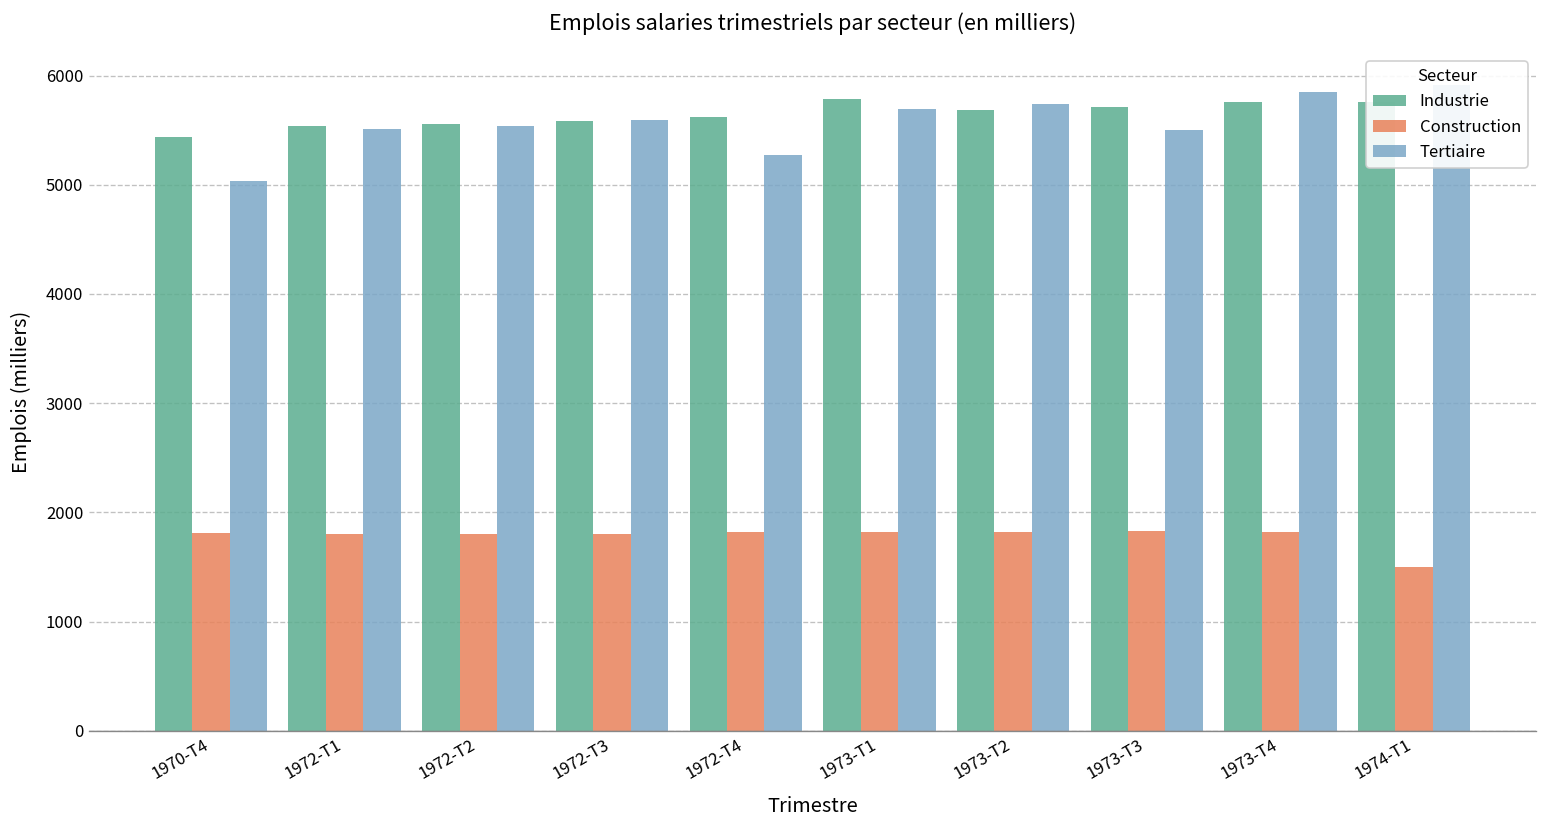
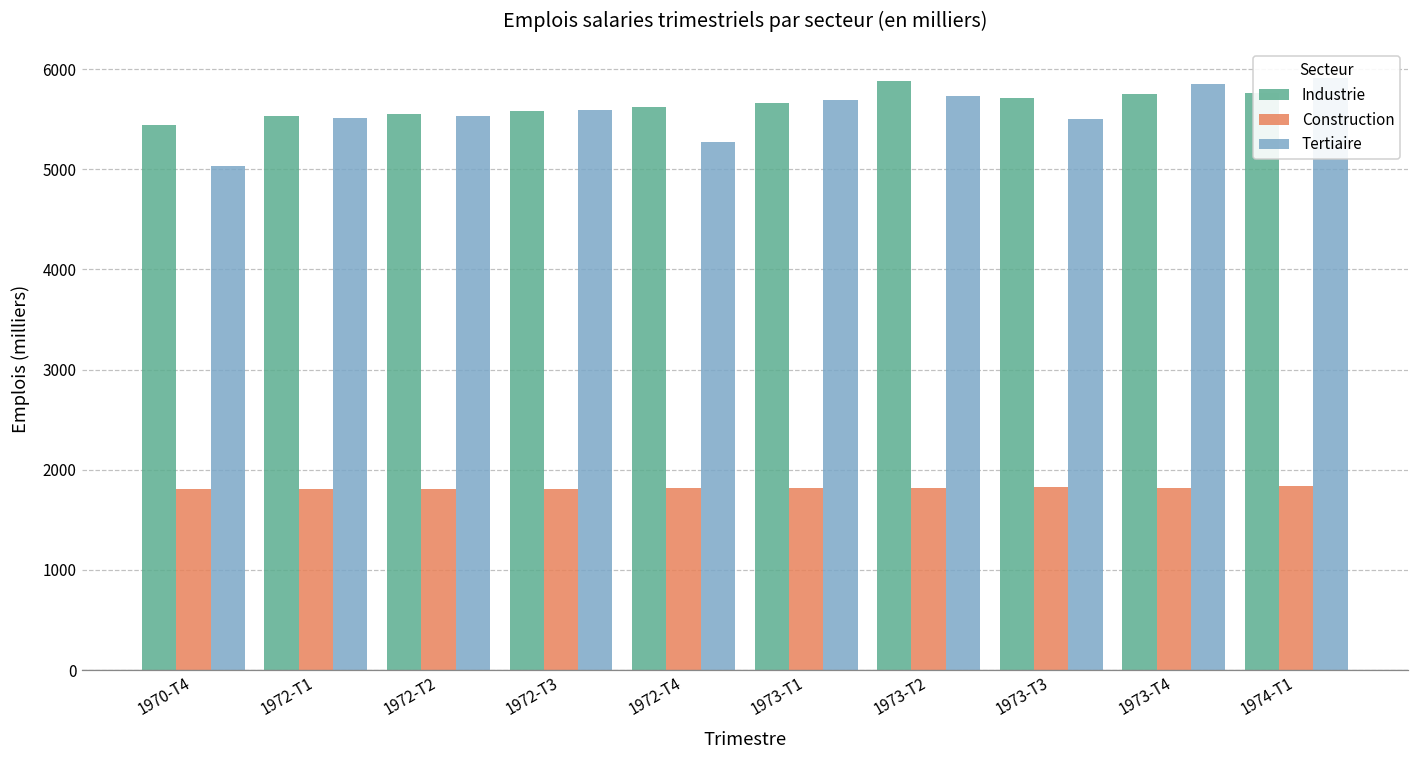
  {
    "Industrie": {
      "1970-T4": 5400,
      "1972-T1": 5500,
      "1972-T2": 5600,
      "1972-T3": 5600,
      "1972-T4": 5600,
-     "1973-T1": 5800,
-     "1973-T2": 5700,
+     "1973-T1": 5700,
+     "1973-T2": 5900,
      "1973-T3": 5700,
      "1973-T4": 5800
    },
    "Construction": {
      "1970-T4": 1800,
      "1972-T1": 1800,
      "1972-T2": 1800,
      "1972-T3": 1800,
      "1972-T4": 1800,
      "1973-T1": 1800,
      "1973-T2": 1800,
      "1973-T3": 1800,
      "1973-T4": 1800,
-     "1974-T1": 1500
+     "1974-T1": 1800
    },
    "Tertiaire": {
      "1970-T4": 5000,
      "1972-T1": 5500,
      "1972-T2": 5500,
      "1972-T3": 5600,
      "1972-T4": 5300,
      "1973-T1": 5700,
      "1973-T2": 5700,
      "1973-T3": 5500,
      "1973-T4": 5900
    }
  }
